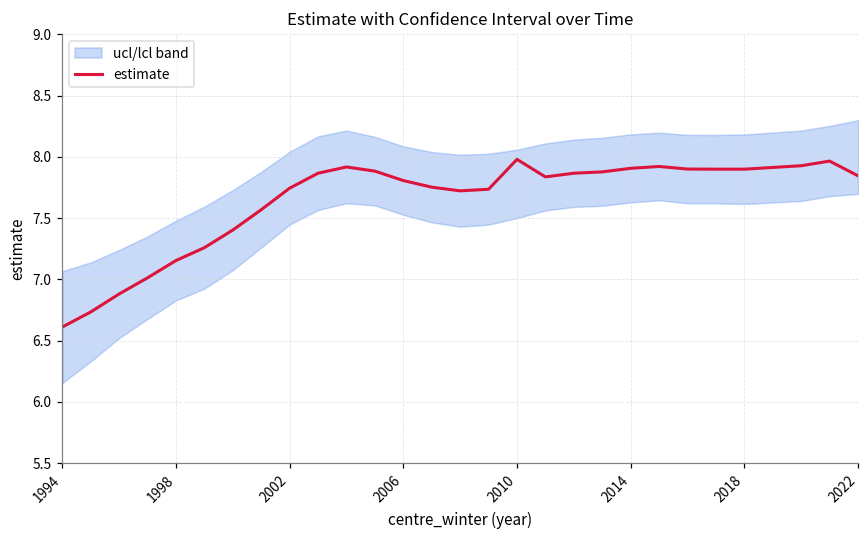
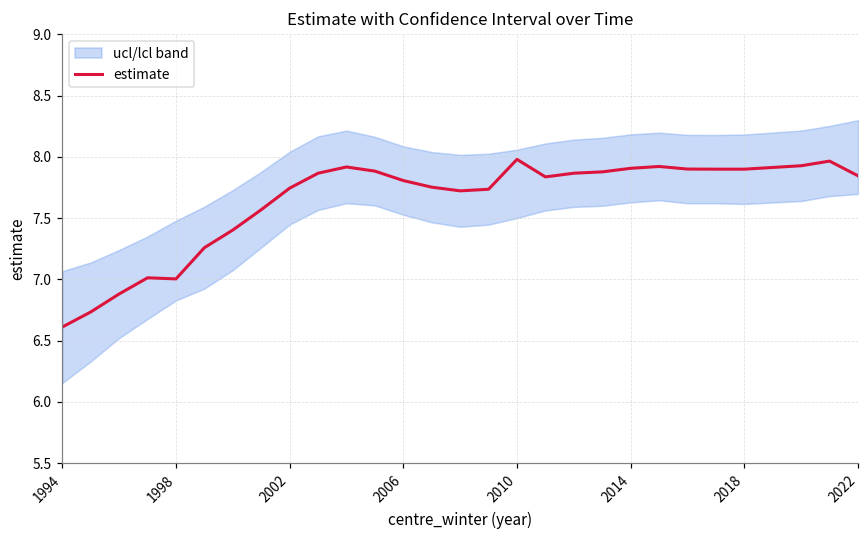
  {
    "estimate": {
      "1994": 6.61,
-     "1998": 7.15,
+     "1998": 7.00,
      "2002": 7.75,
      "2006": 7.81,
      "2010": 7.98,
      "2014": 7.91,
      "2018": 7.90,
      "2022": 7.85
    }
  }
